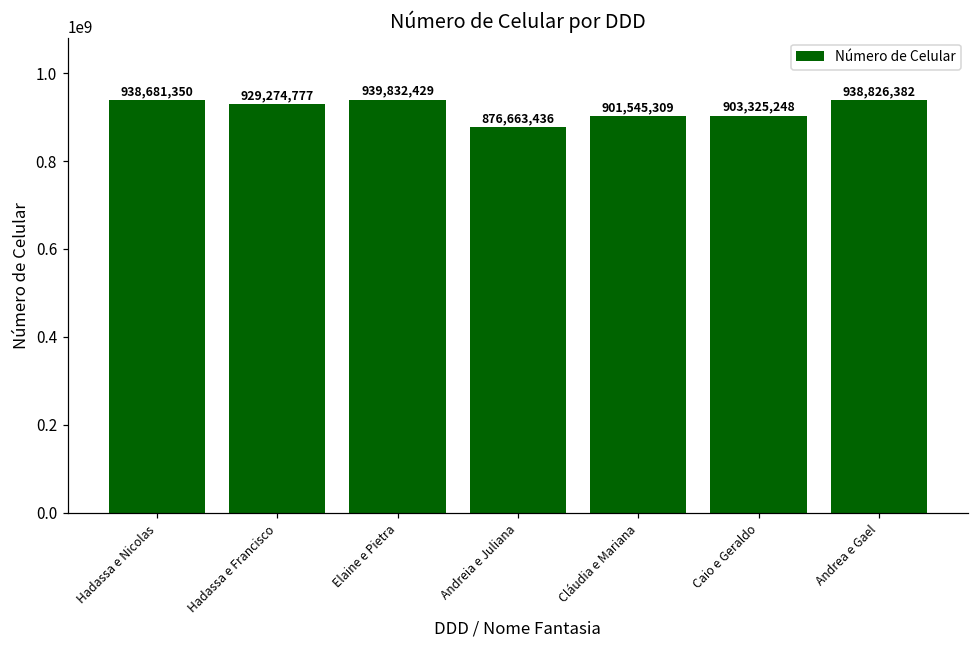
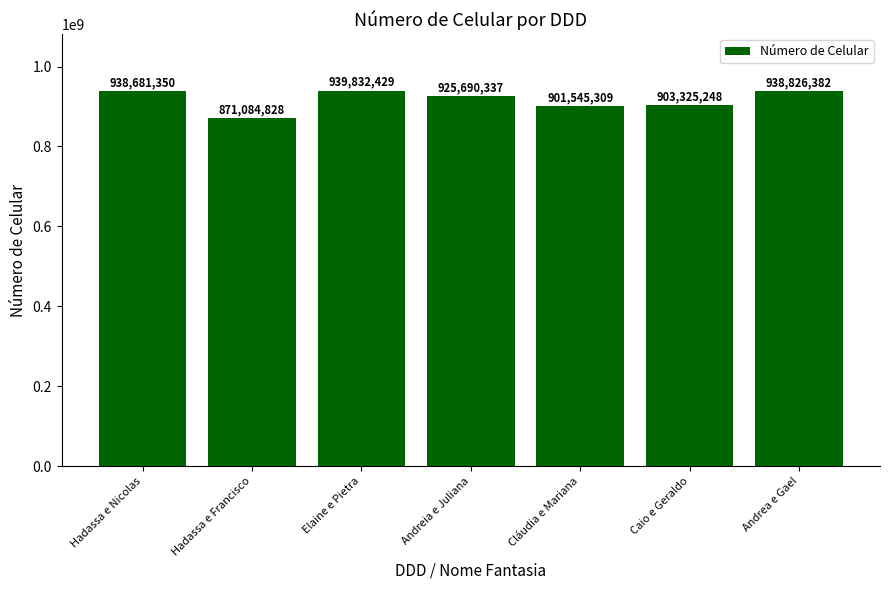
  {
    "Hadassa e Nicolas": "938,681,350",
-   "Hadassa e Francisco": "929,274,777",
+   "Hadassa e Francisco": "871,084,828",
    "Elaine e Pietra": "939,832,429",
-   "Andreia e Juliana": "876,663,436",
+   "Andreia e Juliana": "925,690,337",
    "Cláudia e Mariana": "901,545,309",
    "Caio e Geraldo": "903,325,248",
    "Andrea e Gael": "938,826,382"
  }
